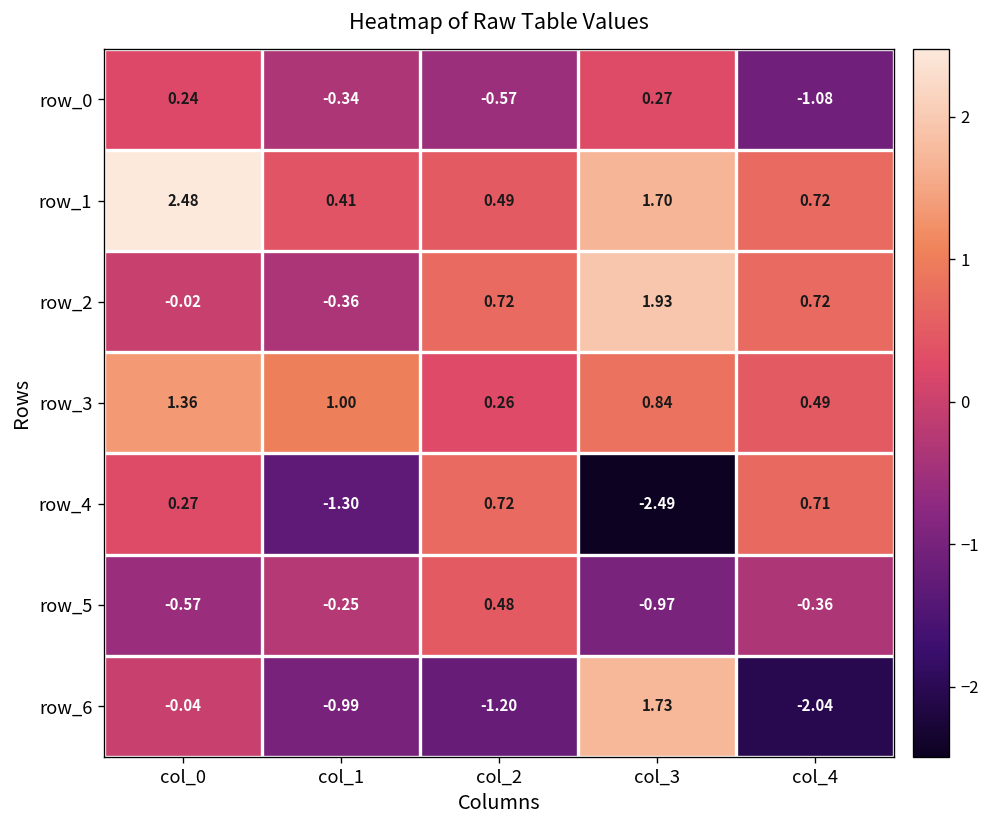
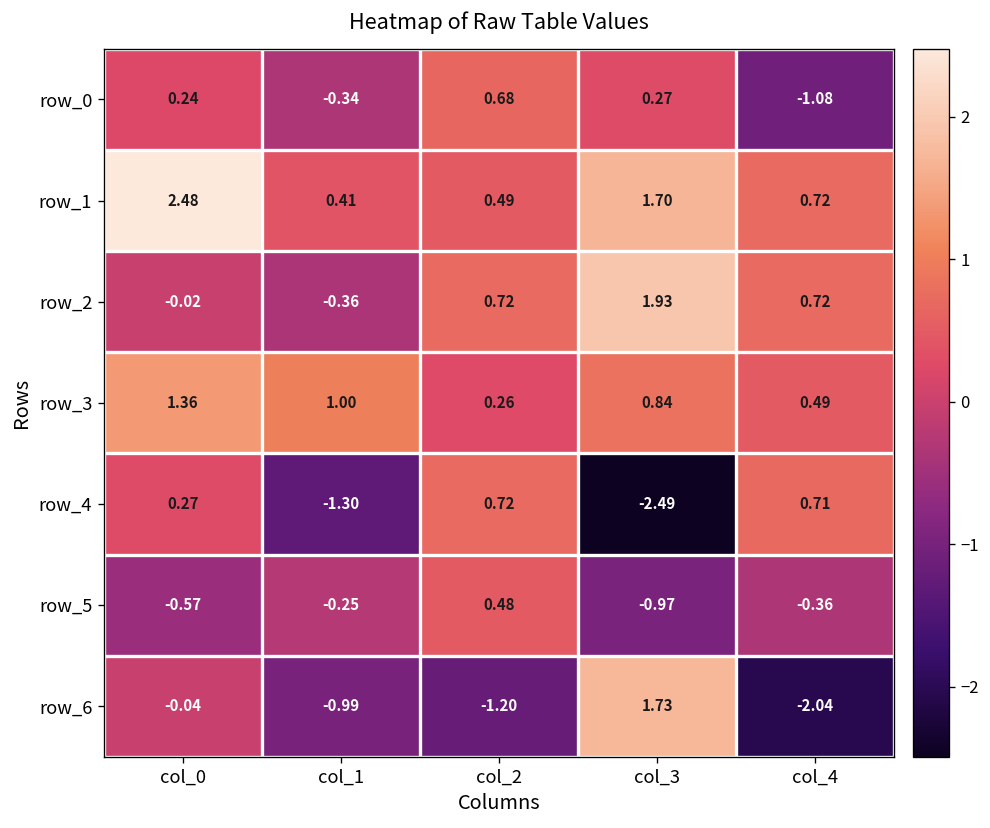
  {
    "row_0": {
      "col_0": 0.24,
      "col_1": -0.34,
-     "col_2": -0.57,
+     "col_2": 0.68,
      "col_3": 0.27,
      "col_4": -1.08
    },
    "row_1": {
      "col_0": 2.48,
      "col_1": 0.41,
      "col_2": 0.49,
      "col_3": 1.70,
      "col_4": 0.72
    },
    "row_2": {
      "col_0": -0.02,
      "col_1": -0.36,
      "col_2": 0.72,
      "col_3": 1.93,
      "col_4": 0.72
    },
    "row_3": {
      "col_0": 1.36,
      "col_1": 1.00,
      "col_2": 0.26,
      "col_3": 0.84,
      "col_4": 0.49
    },
    "row_4": {
      "col_0": 0.27,
      "col_1": -1.30,
      "col_2": 0.72,
      "col_3": -2.49,
      "col_4": 0.71
    },
    "row_5": {
      "col_0": -0.57,
      "col_1": -0.25,
      "col_2": 0.48,
      "col_3": -0.97,
      "col_4": -0.36
    },
    "row_6": {
      "col_0": -0.04,
      "col_1": -0.99,
      "col_2": -1.20,
      "col_3": 1.73,
      "col_4": -2.04
    }
  }
